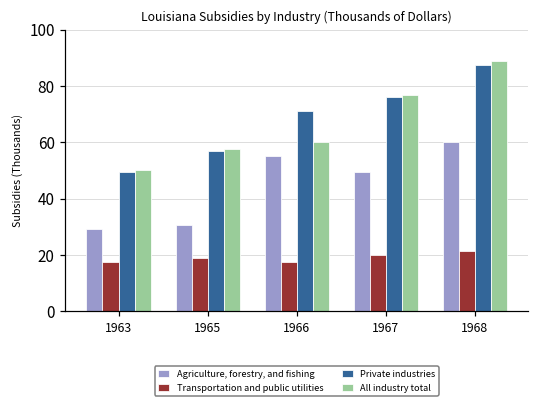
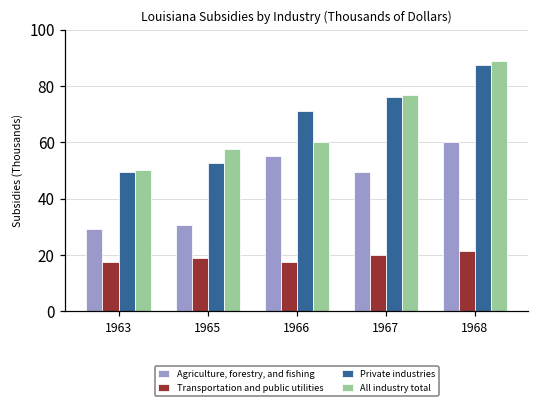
  {
    "Agriculture, forestry, and fishing": {
      "1963": 29,
      "1965": 30,
      "1966": 55,
      "1967": 49,
      "1968": 60
    },
    "Transportation and public utilities": {
      "1963": 17,
      "1965": 19,
      "1966": 17,
      "1967": 20,
      "1968": 21
    },
    "Private industries": {
      "1963": 50,
-     "1965": 57,
+     "1965": 53,
      "1966": 71,
      "1967": 76,
      "1968": 88
    },
    "All industry total": {
      "1963": 50,
      "1965": 58,
      "1966": 60,
      "1967": 77,
      "1968": 89
    }
  }
